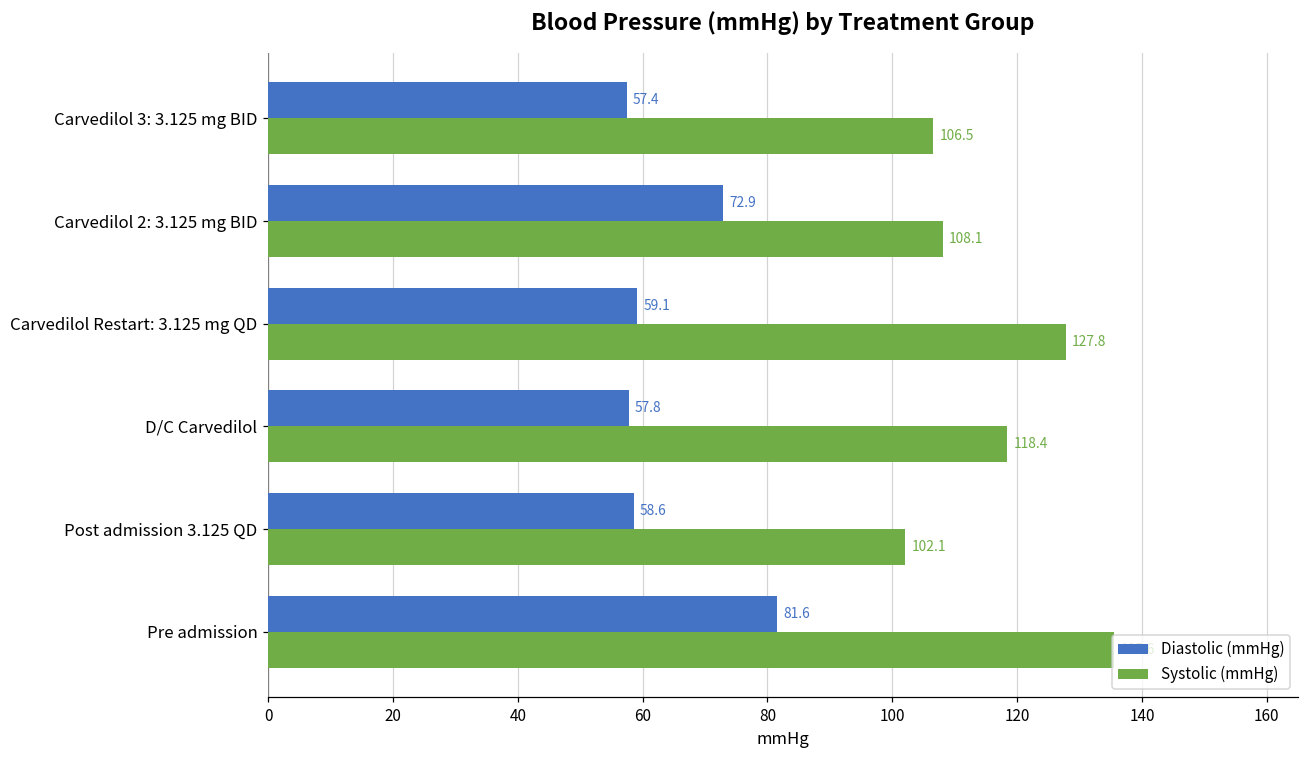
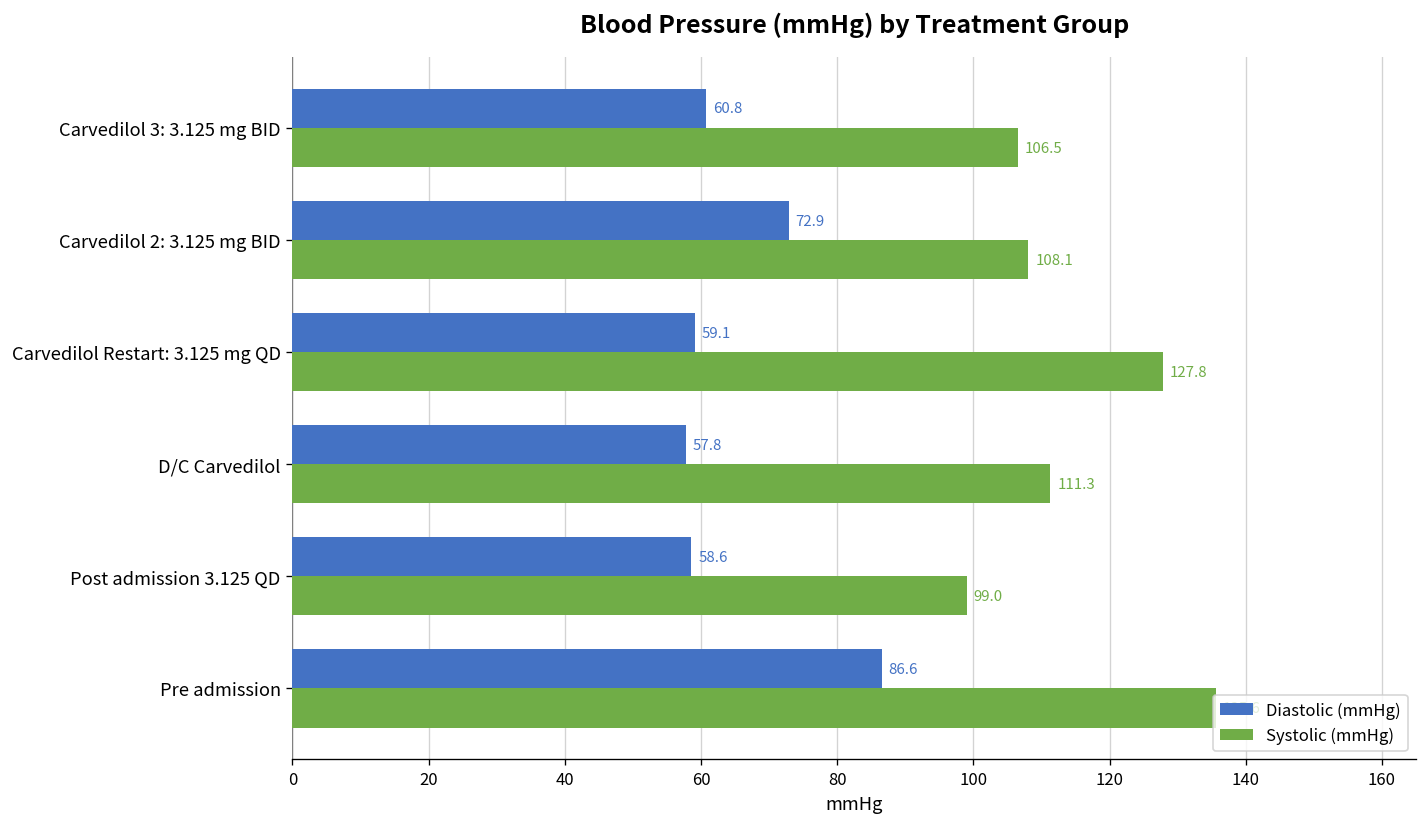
  {
    "Diastolic (mmHg)": {
-     "Carvedilol 3: 3.125 mg BID": 57.4,
+     "Carvedilol 3: 3.125 mg BID": 60.8,
      "Carvedilol 2: 3.125 mg BID": 72.9,
      "Carvedilol Restart: 3.125 mg QD": 59.1,
      "D/C Carvedilol": 57.8,
      "Post admission 3.125 QD": 58.6,
-     "Pre admission": 81.6
+     "Pre admission": 86.6
    },
    "Systolic (mmHg)": {
      "Carvedilol 3: 3.125 mg BID": 106.5,
      "Carvedilol 2: 3.125 mg BID": 108.1,
      "Carvedilol Restart: 3.125 mg QD": 127.8,
-     "D/C Carvedilol": 118.4,
-     "Post admission 3.125 QD": 102.1
+     "D/C Carvedilol": 111.3,
+     "Post admission 3.125 QD": 99.0
    }
  }
